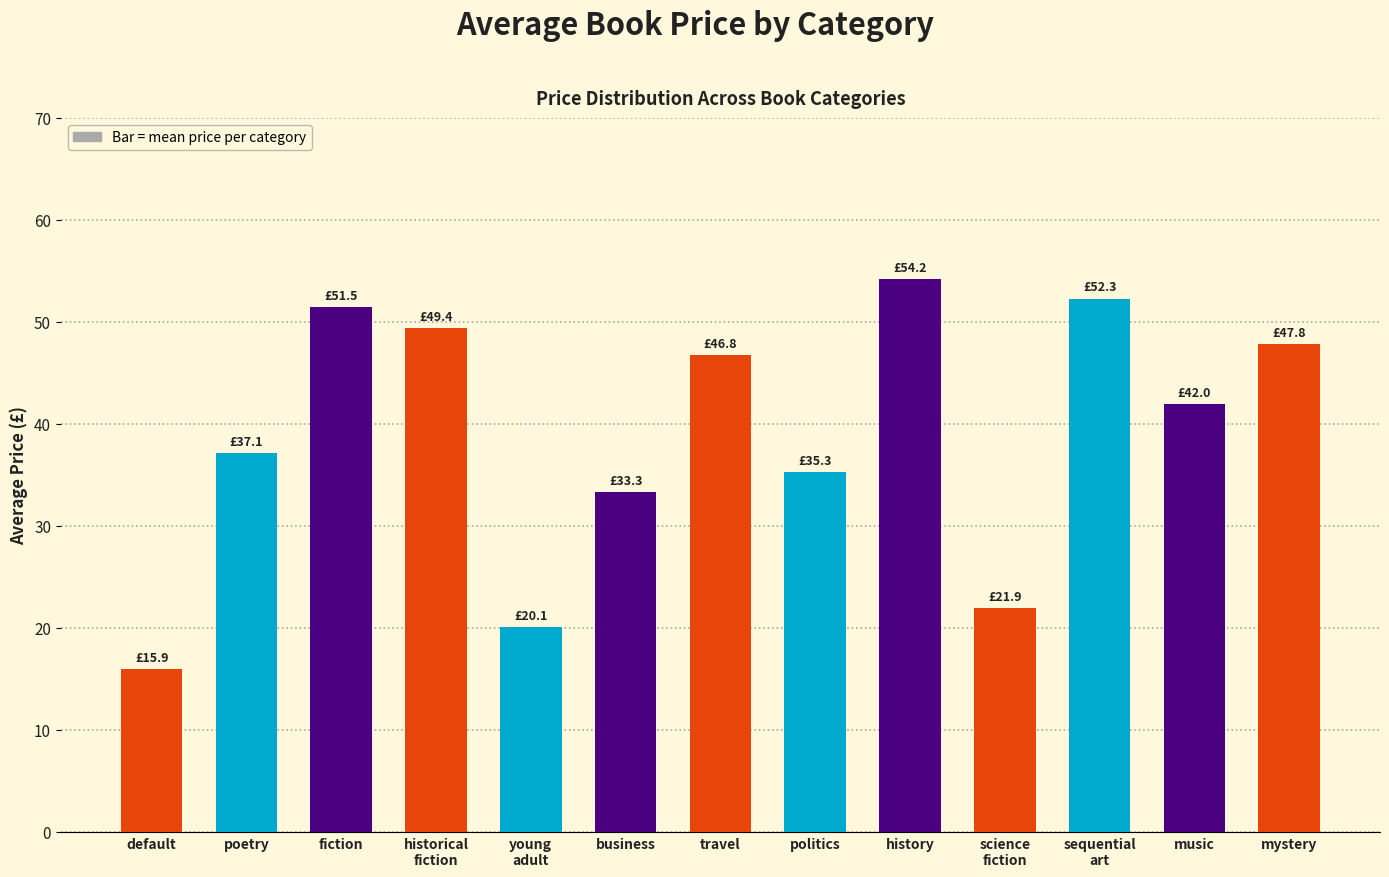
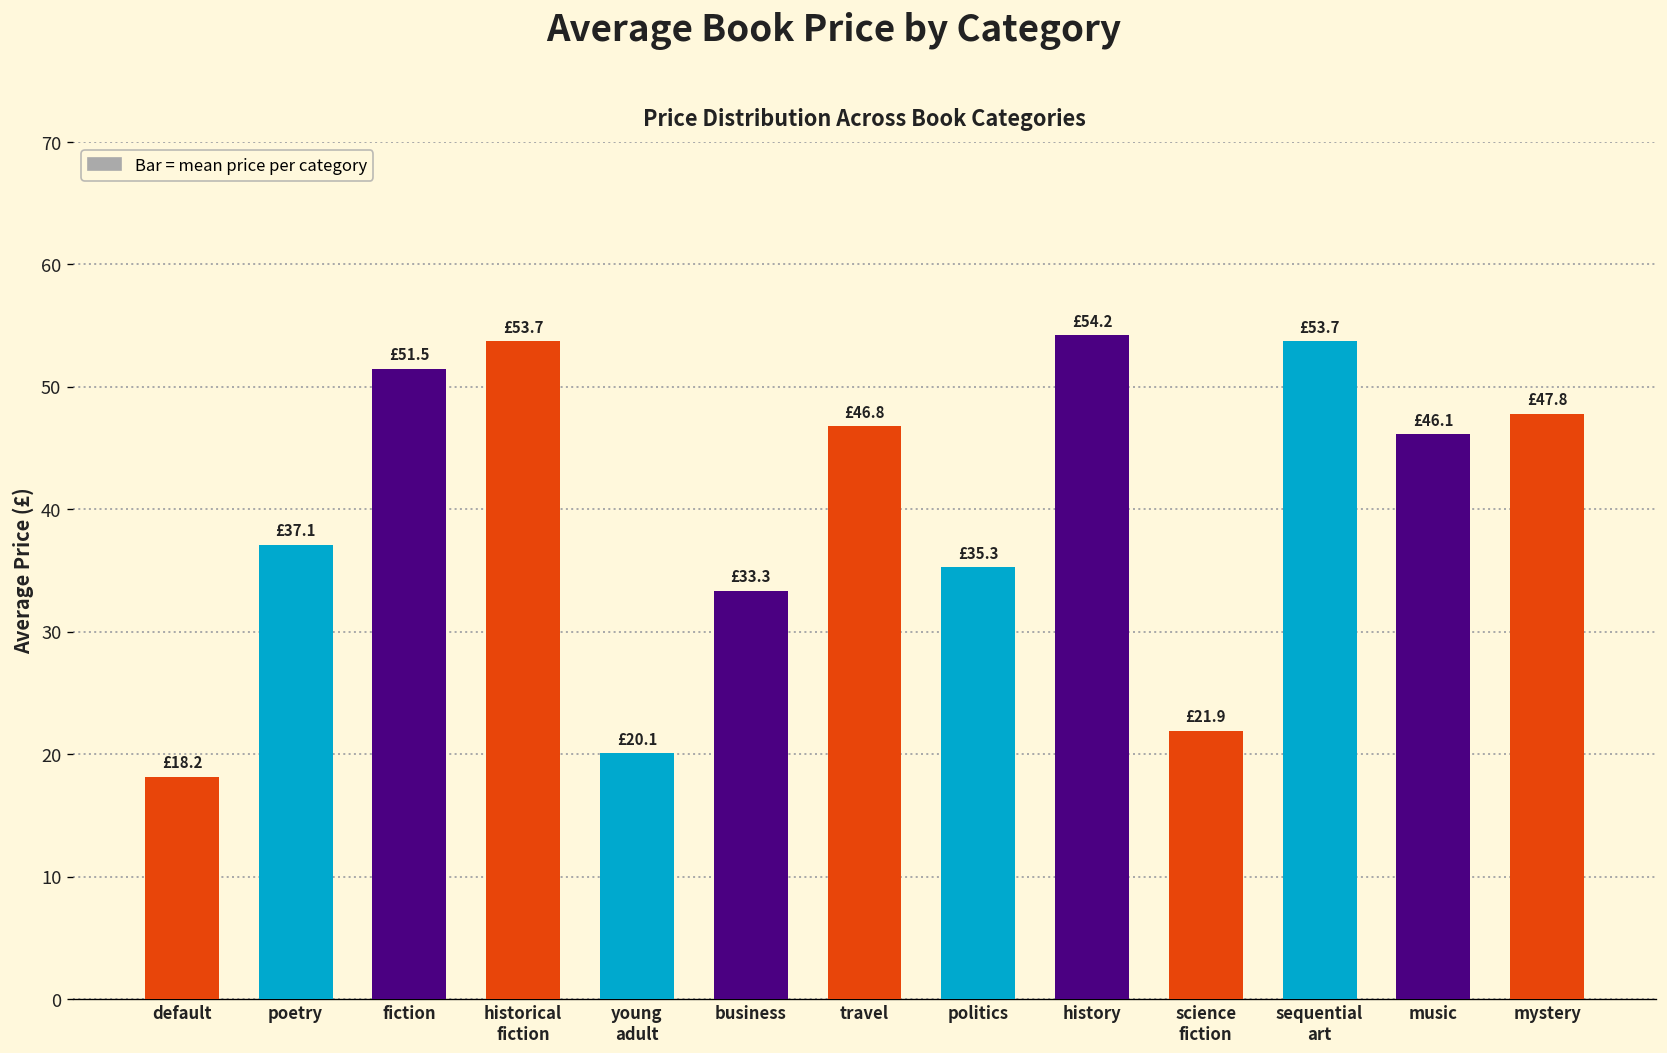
  {
-   "default": "£15.9",
+   "default": "£18.2",
    "poetry": "£37.1",
    "fiction": "£51.5",
-   "historical fiction": "£49.4",
+   "historical fiction": "£53.7",
    "young adult": "£20.1",
    "business": "£33.3",
    "travel": "£46.8",
    "politics": "£35.3",
    "history": "£54.2",
    "science fiction": "£21.9",
-   "sequential art": "£52.3",
-   "music": "£42.0",
+   "sequential art": "£53.7",
+   "music": "£46.1",
    "mystery": "£47.8"
  }
